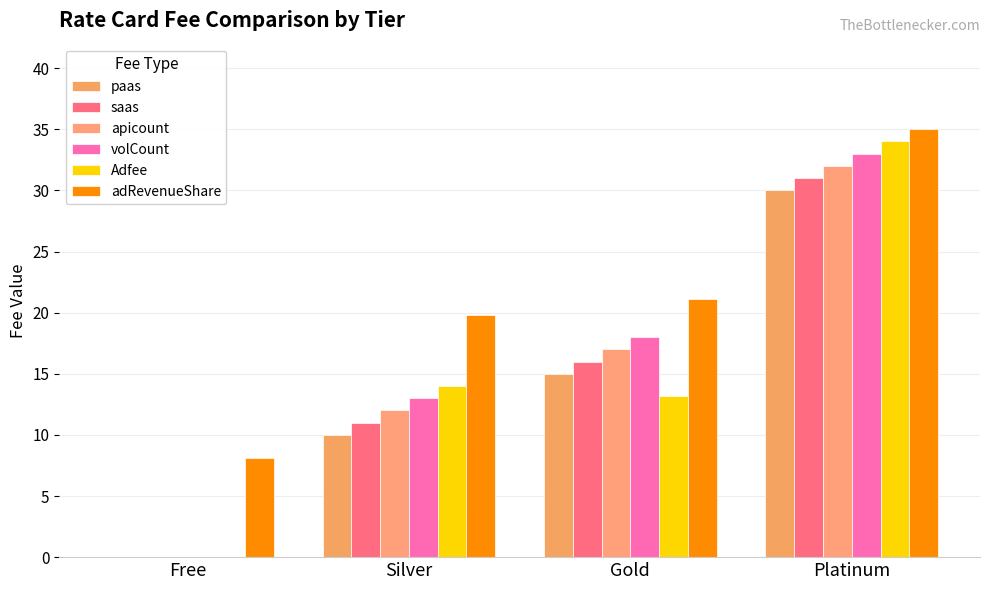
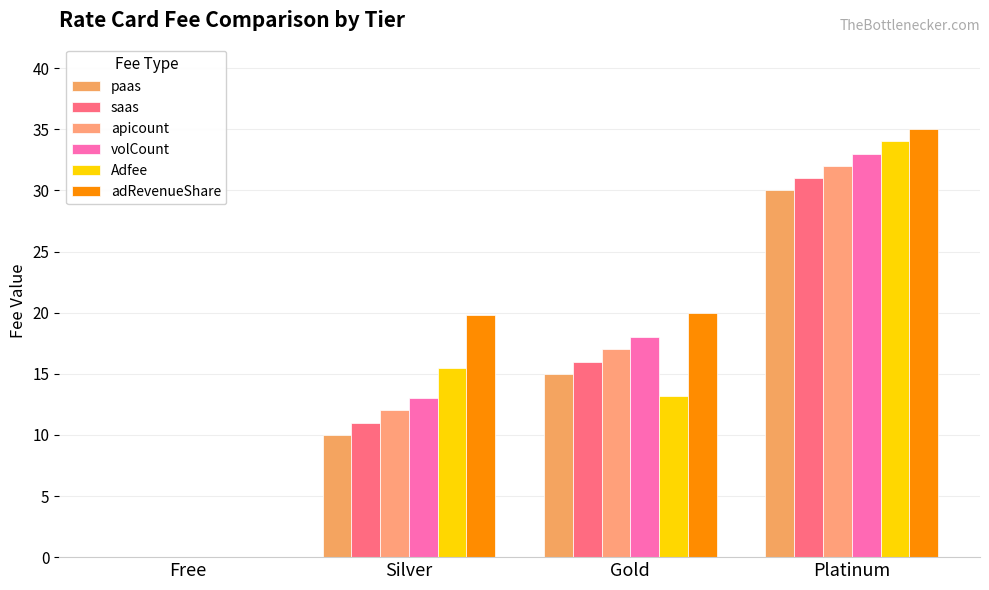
  {
    "Adfee": {
      "Free": 0.0,
-     "Silver": 14.0,
+     "Silver": 15.5,
      "Gold": 13.2,
      "Platinum": 34.0
    },
    "adRevenueShare": {
-     "Free": 8.1,
+     "Free": 0.0,
      "Silver": 19.8,
-     "Gold": 21.1,
+     "Gold": 20.0,
      "Platinum": 35.0
    }
  }
